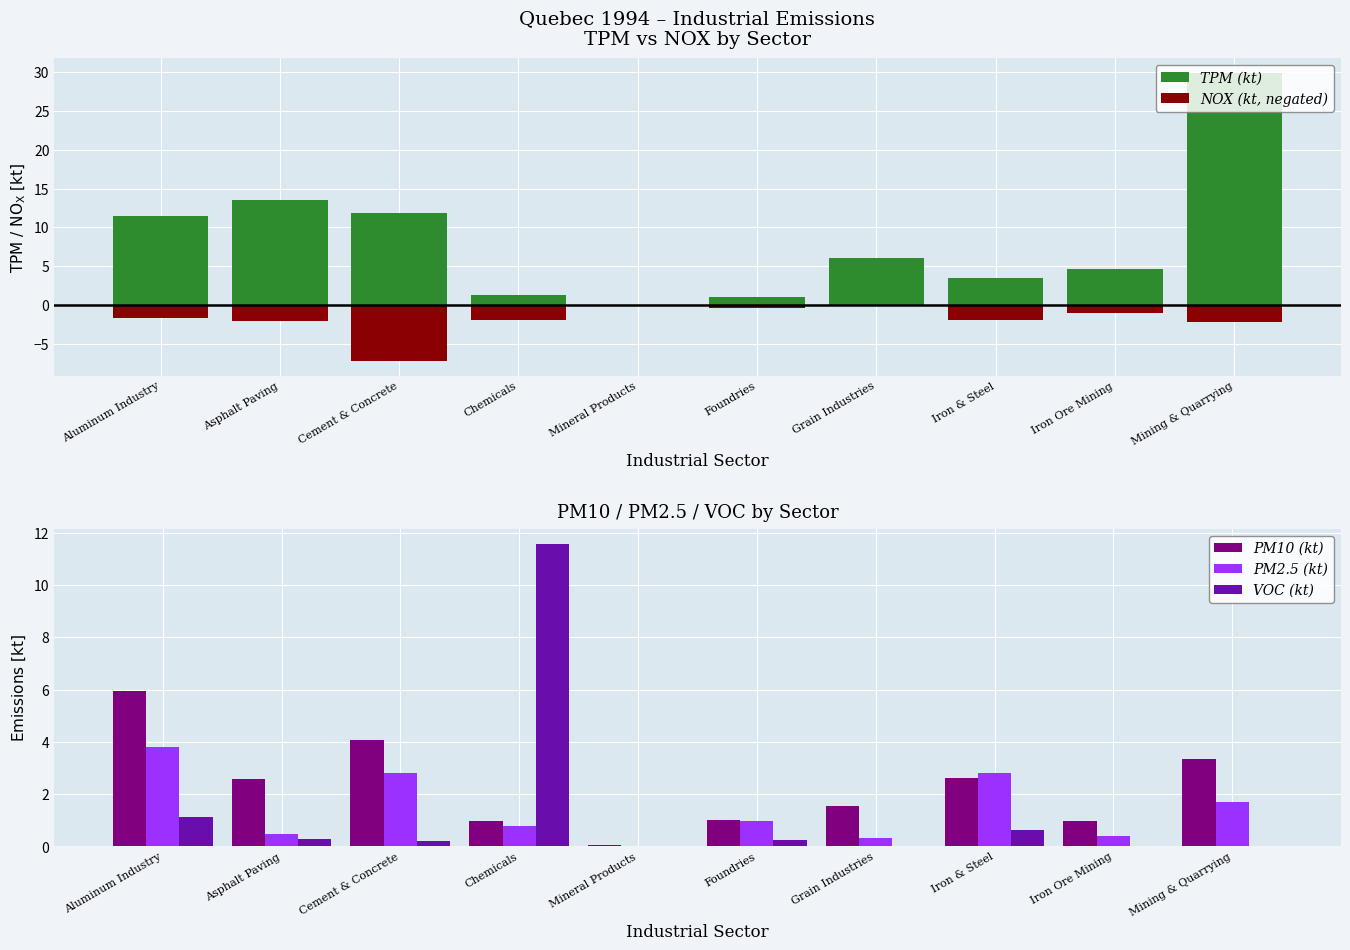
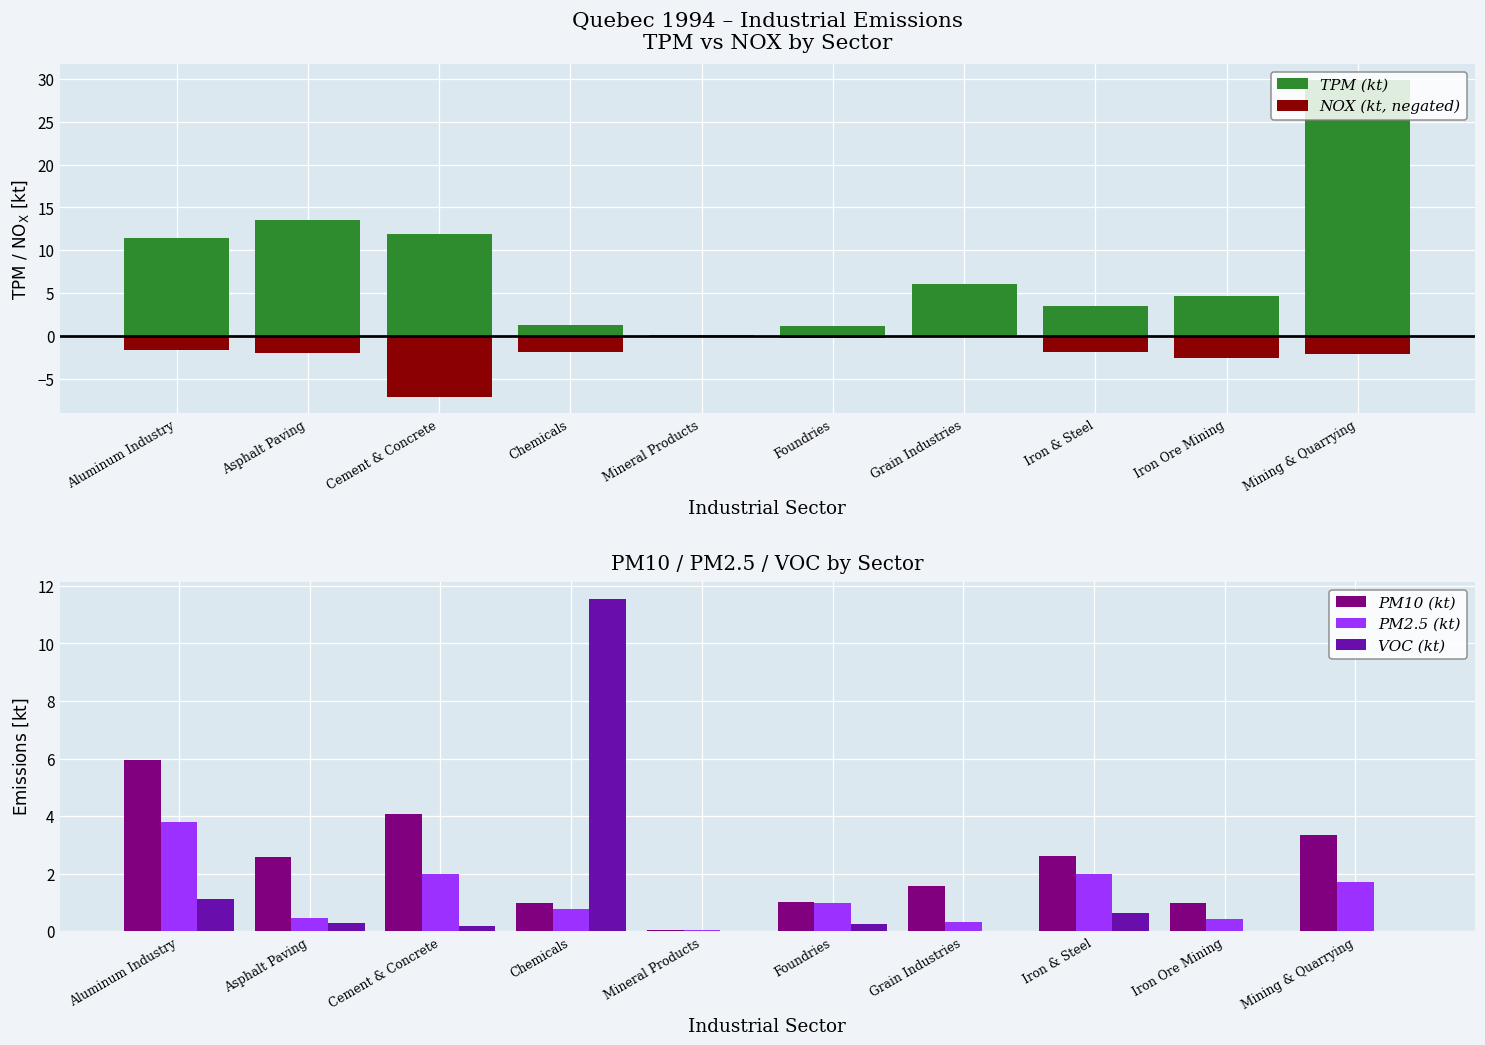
  {
    "Quebec 1994 – Industrial Emissions TPM vs NOX by Sector": {
      "TPM (kt)": {
        "Aluminum Industry": 11,
        "Asphalt Paving": 13,
        "Cement & Concrete": 12,
        "Chemicals": 1,
        "Foundries": 1,
        "Grain Industries": 6,
        "Iron & Steel": 3,
        "Iron Ore Mining": 5
      },
      "NOX (kt, negated)": {
        "Aluminum Industry": -2,
        "Asphalt Paving": -2,
        "Cement & Concrete": -7,
        "Chemicals": -2,
        "Grain Industries": 0,
        "Iron & Steel": -2,
-       "Iron Ore Mining": -1,
+       "Iron Ore Mining": -3,
        "Mining & Quarrying": -2
      }
    },
    "PM10 / PM2.5 / VOC by Sector": {
      "PM2.5 (kt)": {
        "Aluminum Industry": 3.8,
        "Asphalt Paving": 0.5,
-       "Cement & Concrete": 2.8,
+       "Cement & Concrete": 2.0,
        "Chemicals": 0.8,
        "Foundries": 1.0,
        "Grain Industries": 0.3,
-       "Iron & Steel": 2.8,
+       "Iron & Steel": 2.0,
        "Iron Ore Mining": 0.4,
        "Mining & Quarrying": 1.7
      }
    }
  }
